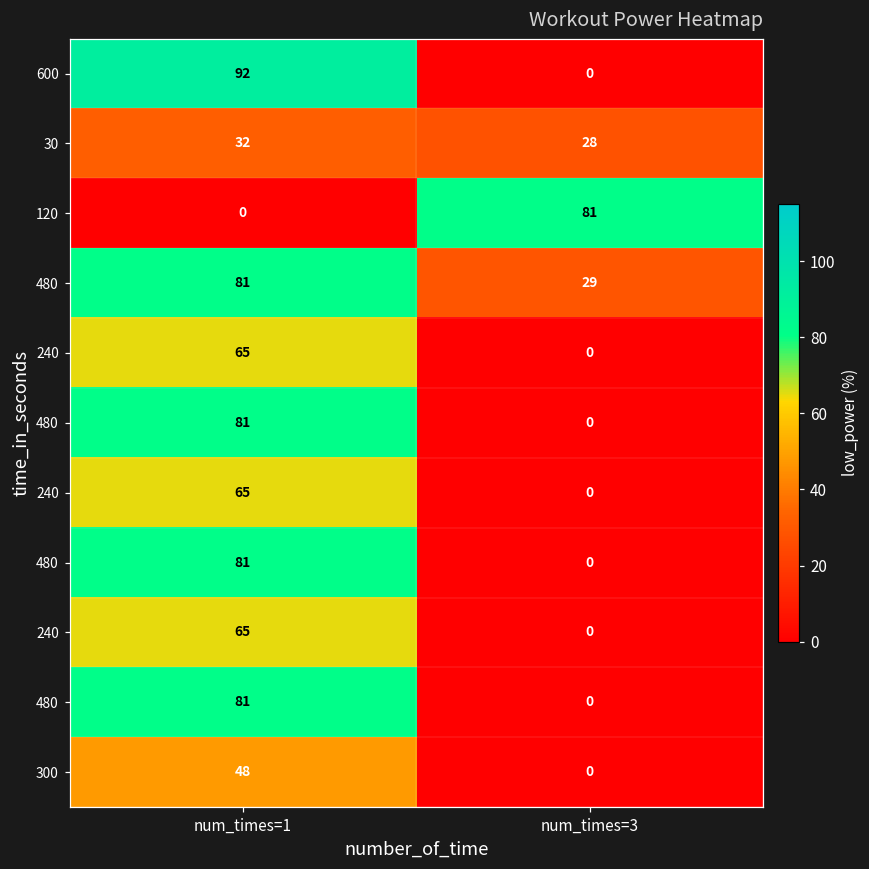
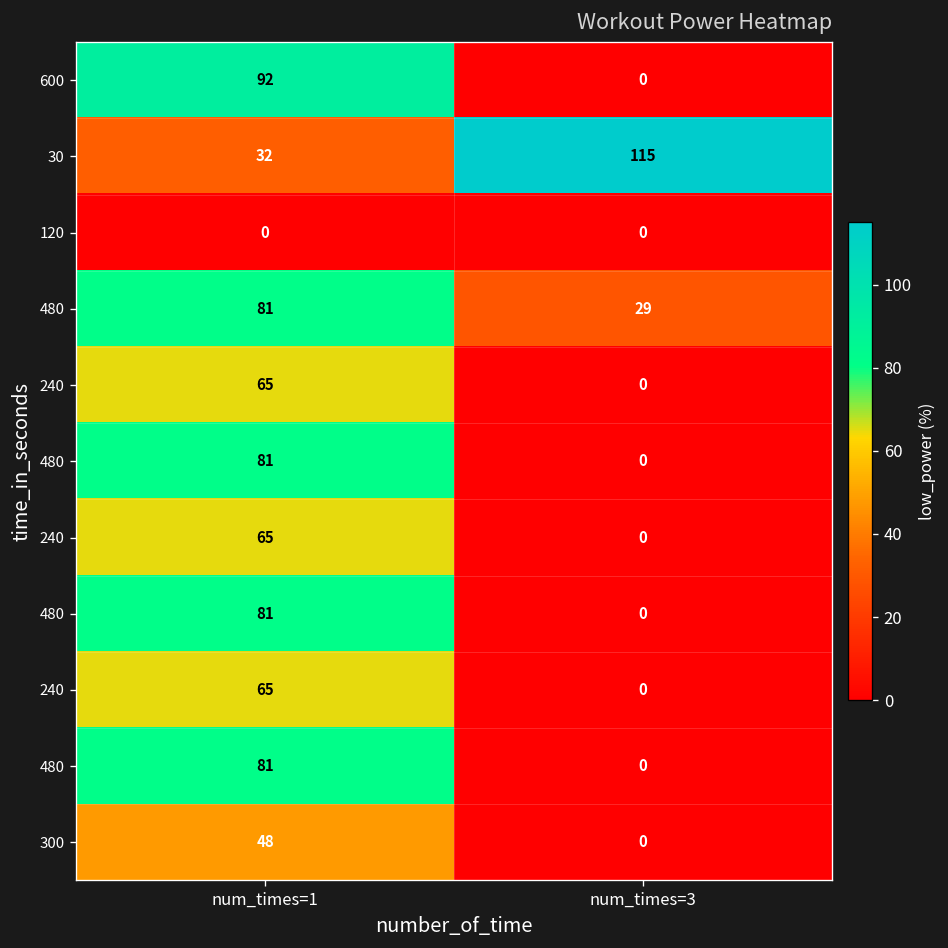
  {
    "600": {
      "num_times=1": 92,
      "num_times=3": 0
    },
    "30": {
      "num_times=1": 32,
-     "num_times=3": 28
+     "num_times=3": 115
    },
    "120": {
      "num_times=1": 0,
-     "num_times=3": 81
+     "num_times=3": 0
    },
    "300": {
      "num_times=1": 48,
      "num_times=3": 0
    }
  }
